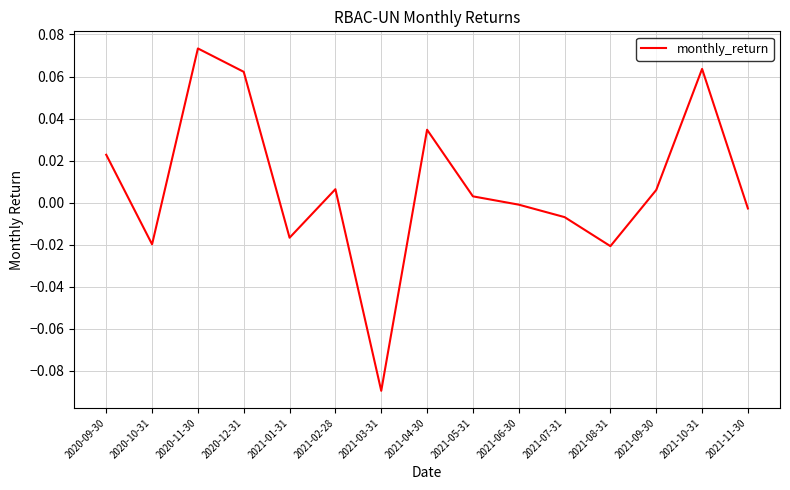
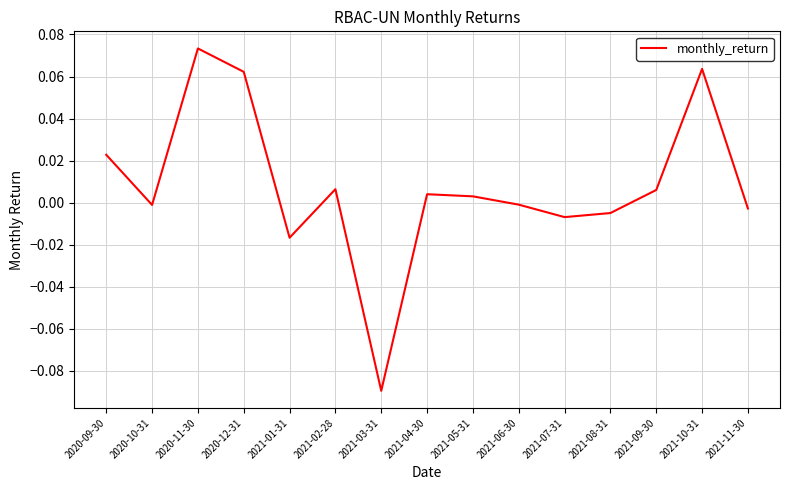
  {
    "2020-09-30": 0.023,
-   "2020-10-31": -0.020,
+   "2020-10-31": -0.001,
    "2020-11-30": 0.073,
    "2020-12-31": 0.062,
    "2021-01-31": -0.017,
    "2021-02-28": 0.006,
    "2021-03-31": -0.090,
-   "2021-04-30": 0.035,
+   "2021-04-30": 0.004,
    "2021-05-31": 0.003,
    "2021-06-30": -0.001,
    "2021-07-31": -0.007,
-   "2021-08-31": -0.021,
+   "2021-08-31": -0.005,
    "2021-09-30": 0.006,
    "2021-10-31": 0.064,
    "2021-11-30": -0.003
  }
